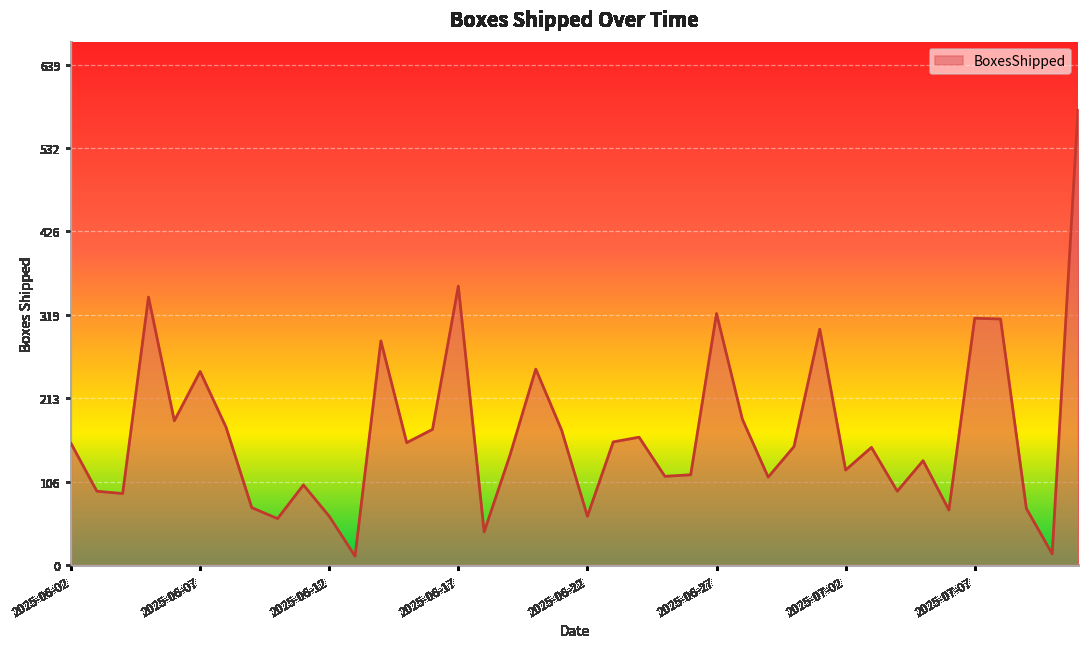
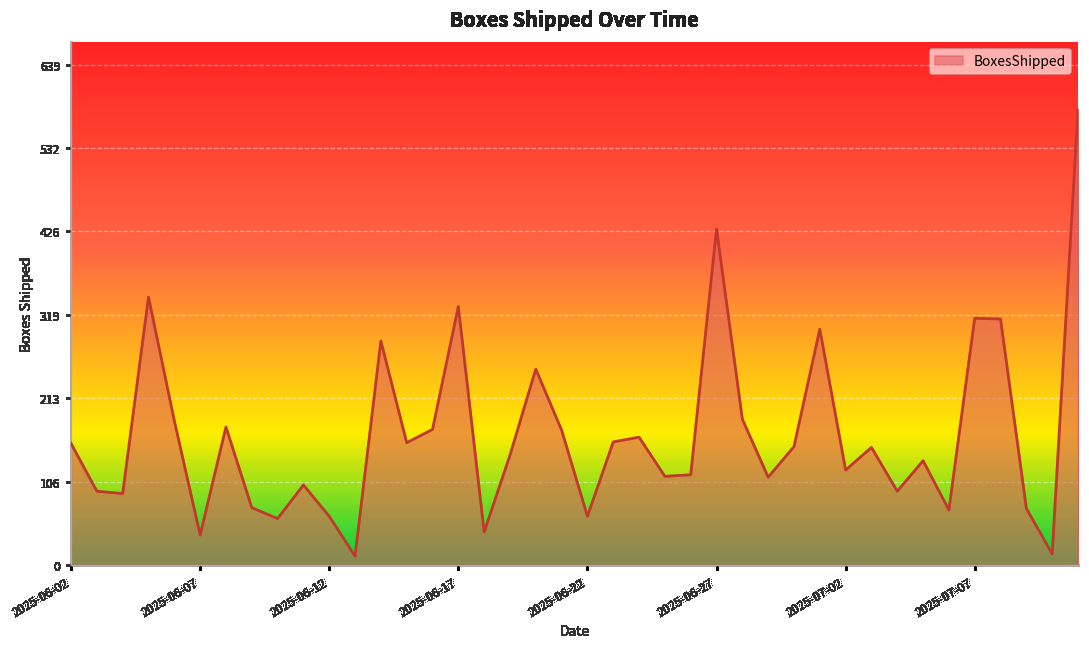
  {
    "2025-06-02": 160,
-   "2025-06-07": 250,
+   "2025-06-07": 40,
    "2025-06-12": 60,
-   "2025-06-17": 360,
+   "2025-06-17": 330,
    "2025-06-22": 60,
-   "2025-06-27": 320,
+   "2025-06-27": 430,
    "2025-07-02": 120,
    "2025-07-07": 320
  }
